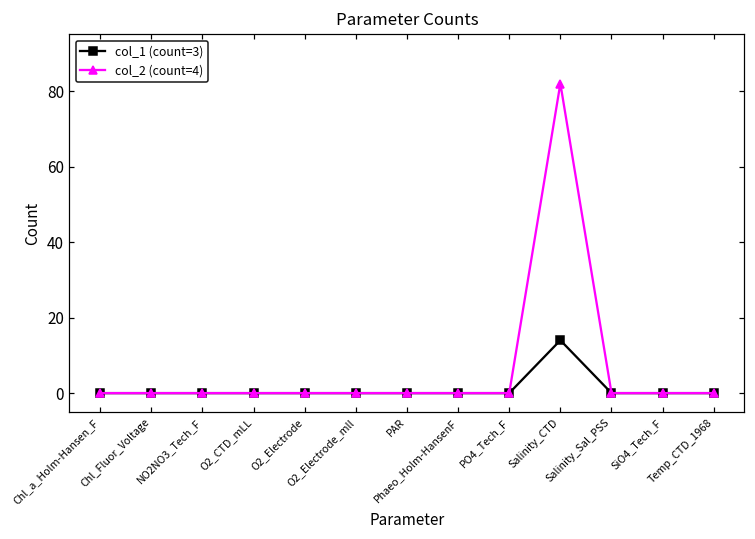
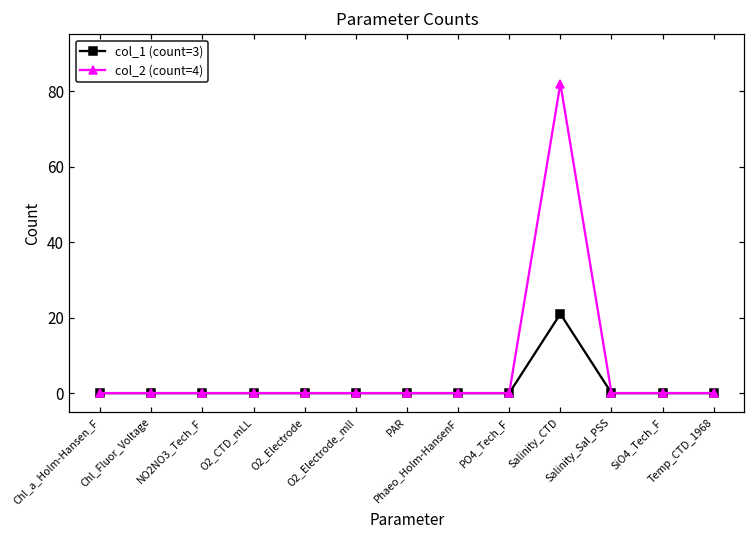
  {
    "col_1 (count=3)": {
-     "Salinity_CTD": 14
+     "Salinity_CTD": 21
    },
    "col_2 (count=4)": {
      "Salinity_CTD": 82
    }
  }
